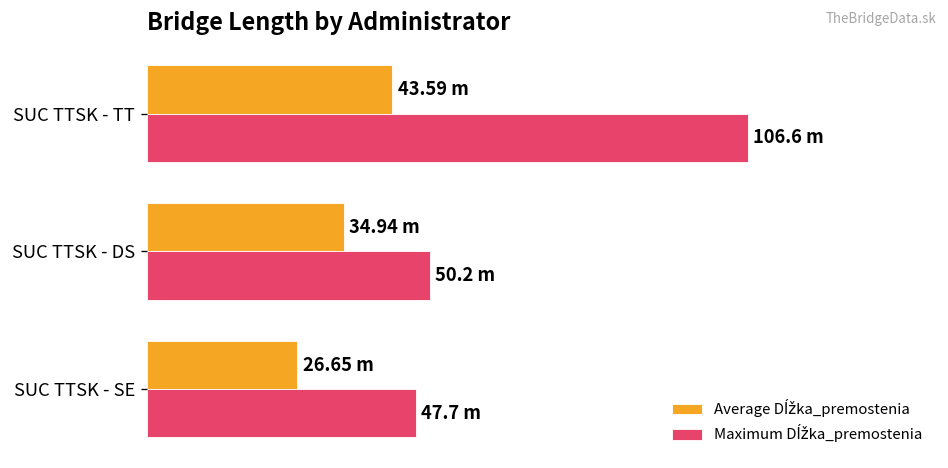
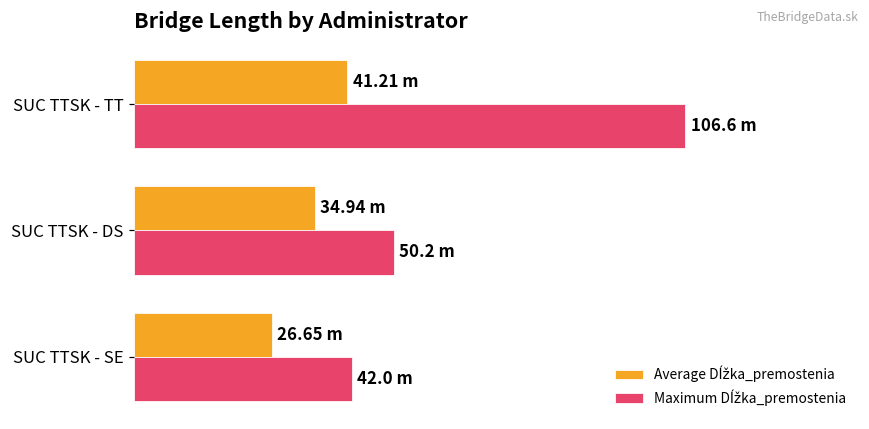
  {
    "Average Dĺžka_premostenia": {
-     "SUC TTSK - TT": 43.59,
+     "SUC TTSK - TT": 41.21,
      "SUC TTSK - DS": 34.94,
      "SUC TTSK - SE": 26.65
    },
    "Maximum Dĺžka_premostenia": {
      "SUC TTSK - TT": 106.6,
      "SUC TTSK - DS": 50.2,
-     "SUC TTSK - SE": 47.7
+     "SUC TTSK - SE": 42.0
    }
  }
